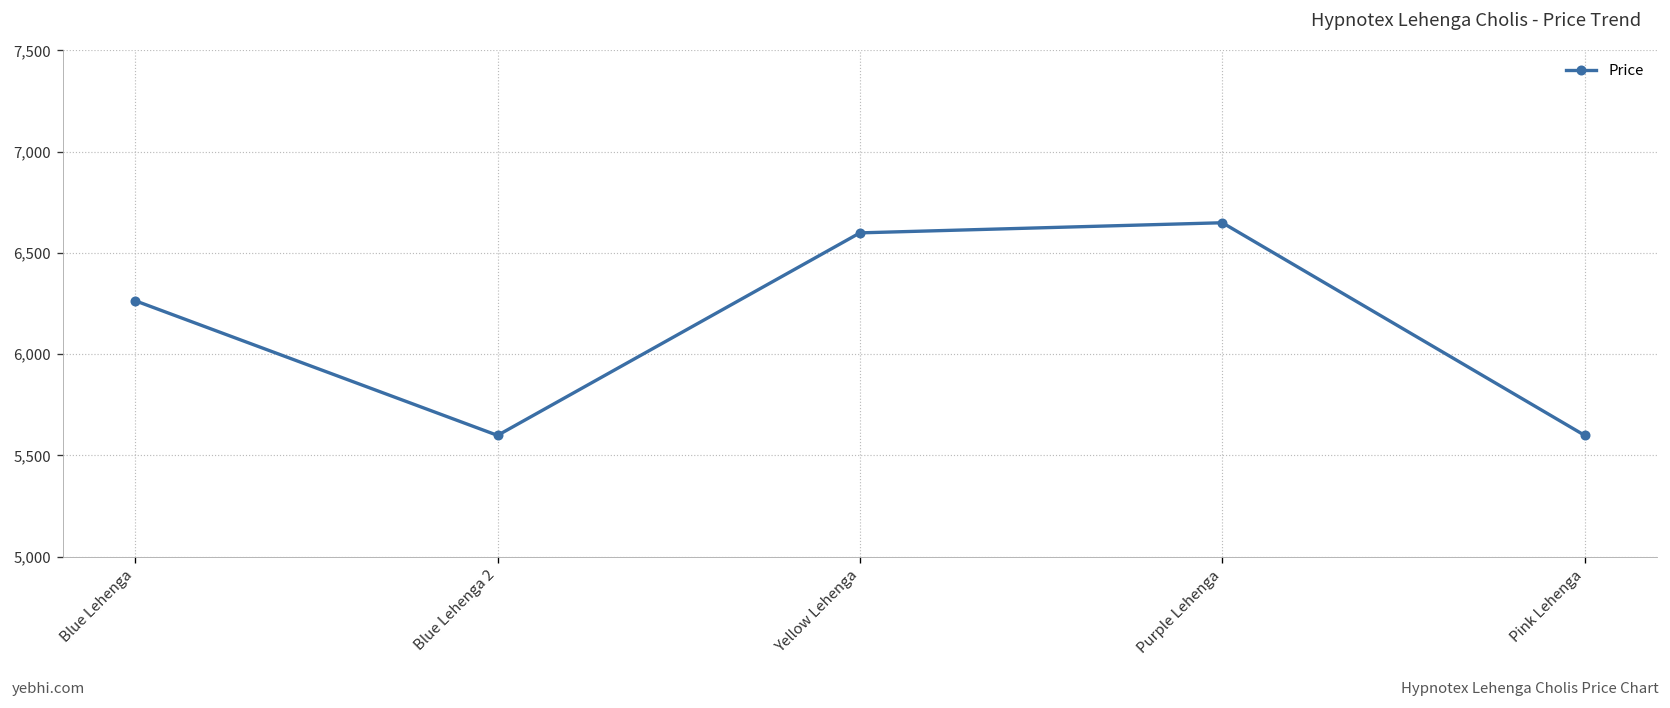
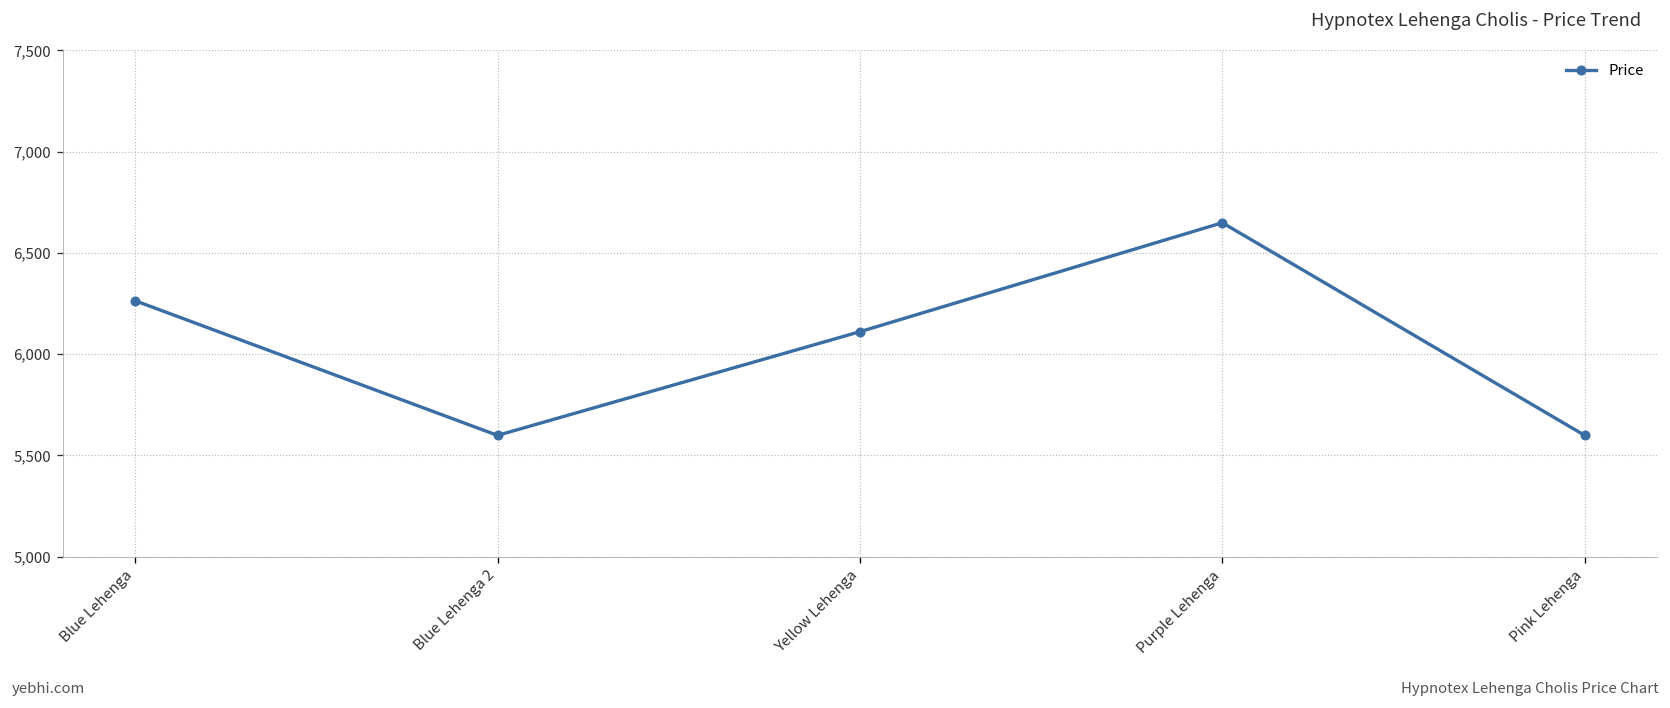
  {
    "Blue Lehenga": "6,260",
    "Blue Lehenga 2": "5,600",
-   "Yellow Lehenga": "6,600",
+   "Yellow Lehenga": "6,110",
    "Purple Lehenga": "6,650",
    "Pink Lehenga": "5,600"
  }
